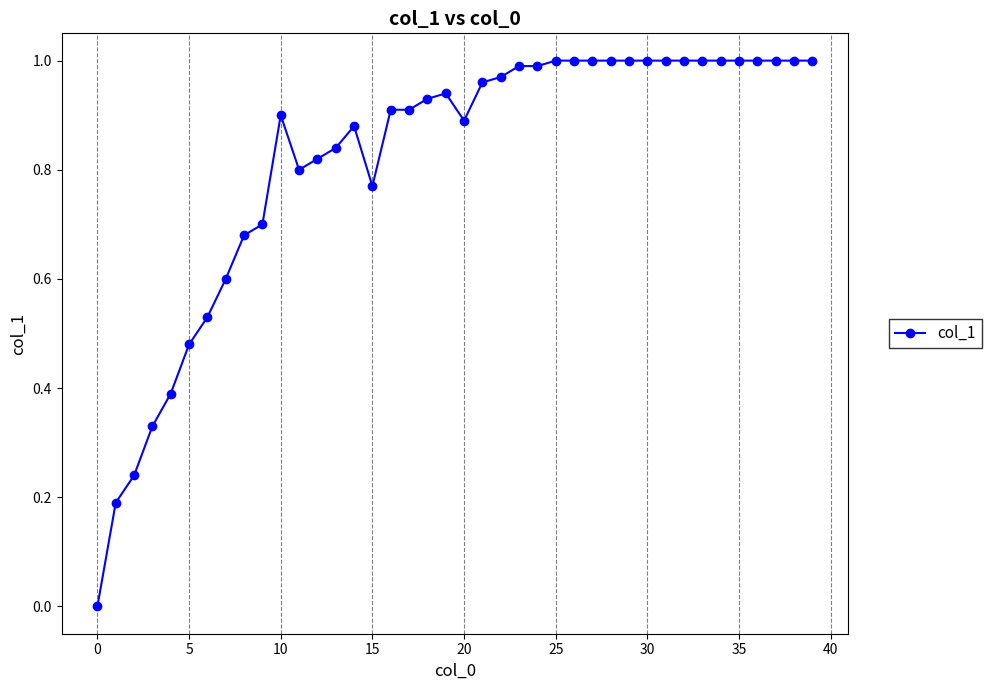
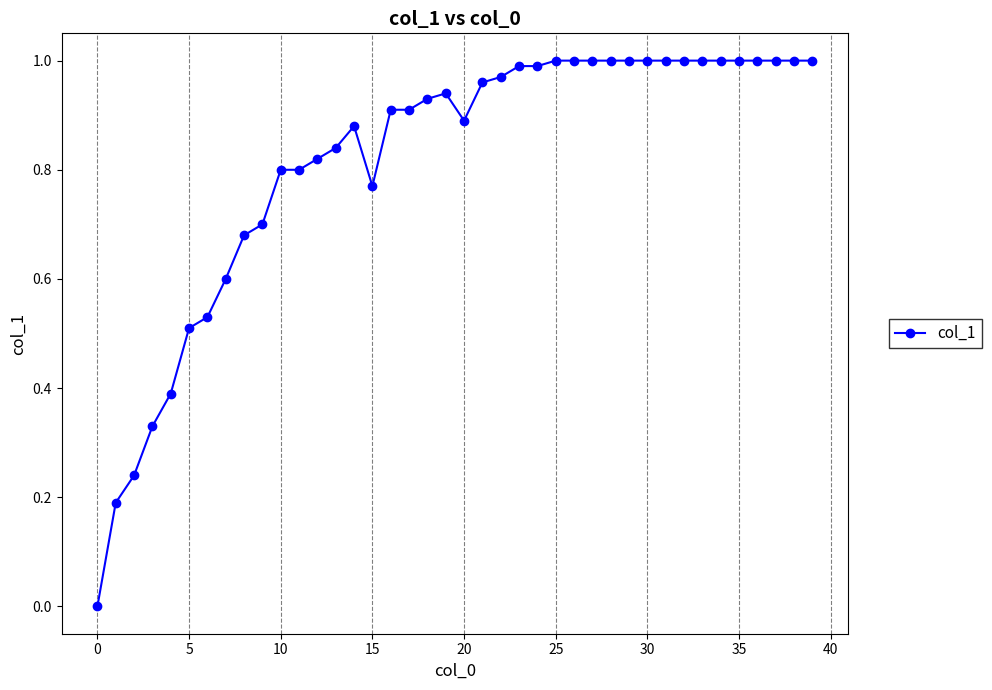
  {
    "0": 0.00,
-   "5": 0.48,
-   "10": 0.9,
+   "5": 0.51,
+   "10": 0.8,
    "15": 0.77,
    "20": 0.89,
    "25": 1.00,
    "30": 1.00,
    "35": 1.00
  }
